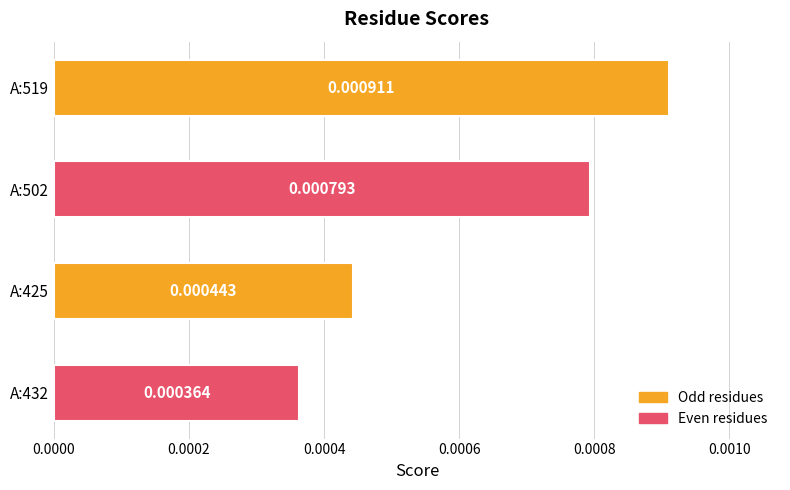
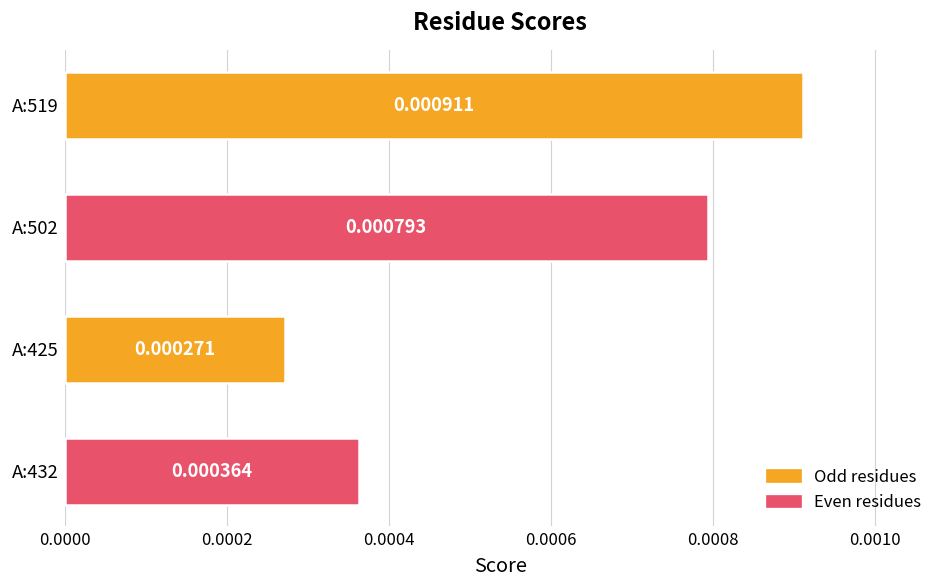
  {
    "A:519": 0.000911,
    "A:502": 0.000793,
-   "A:425": 0.000443,
+   "A:425": 0.000271,
    "A:432": 0.000364
  }
